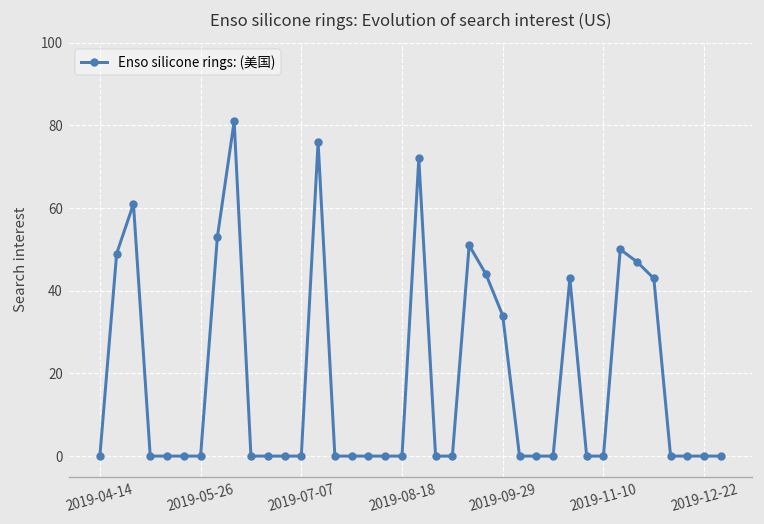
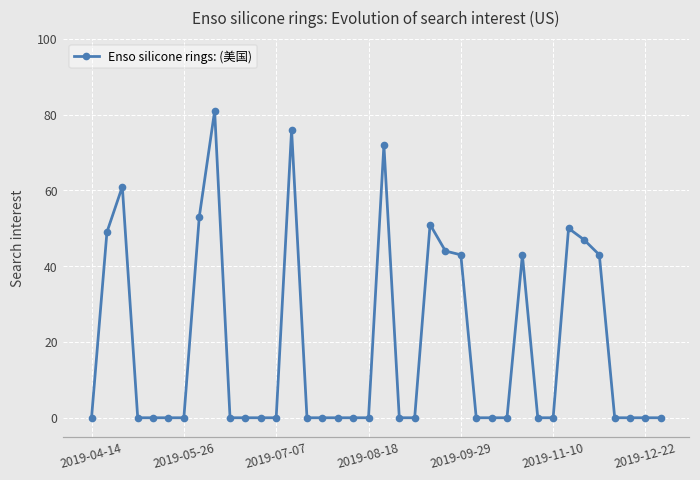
  {
    "2019-04-14": 0,
    "2019-05-26": 0,
    "2019-07-07": 0,
    "2019-08-18": 0,
-   "2019-09-29": 34,
+   "2019-09-29": 43,
    "2019-11-10": 0,
    "2019-12-22": 0
  }
